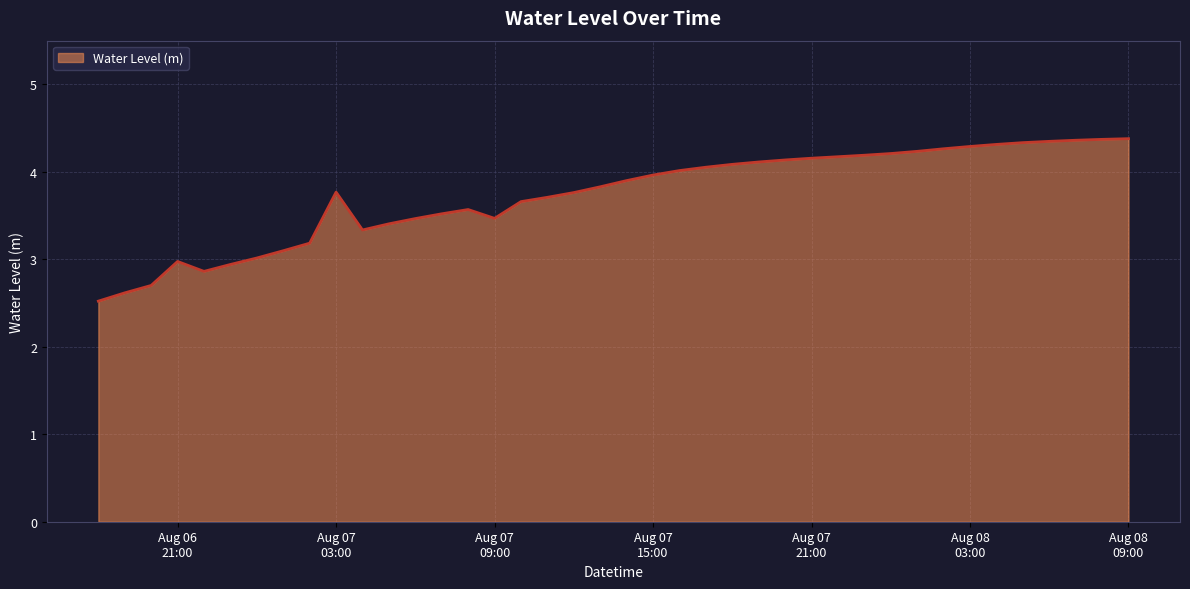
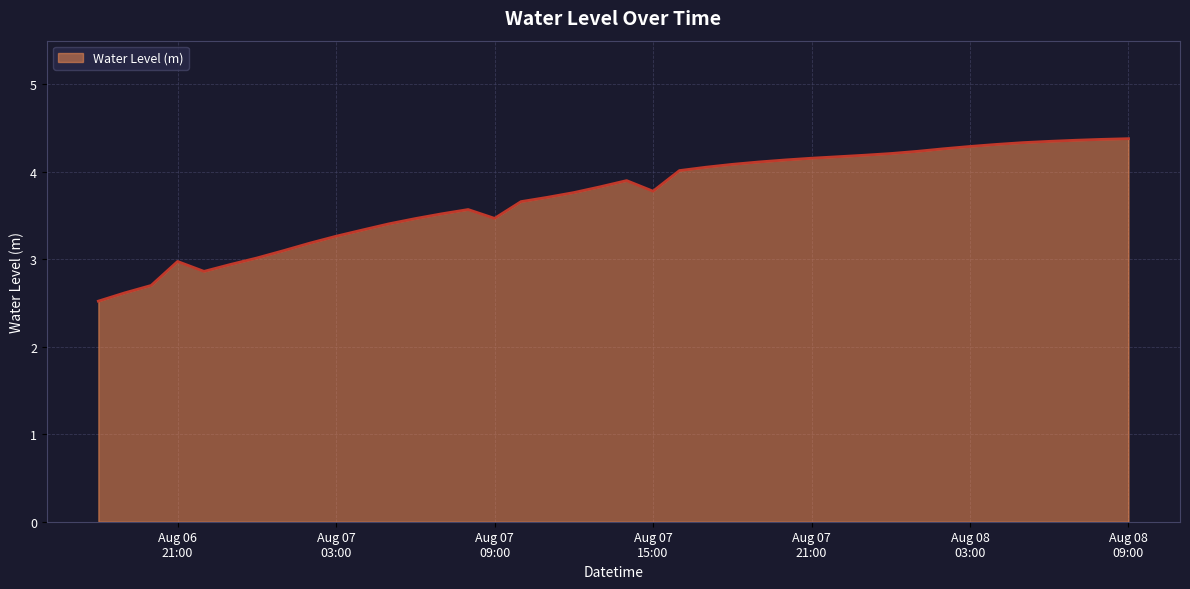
  {
    "Aug 06 21:00": 3.0,
-   "Aug 07 03:00": 3.8,
+   "Aug 07 03:00": 3.3,
    "Aug 07 09:00": 3.5,
-   "Aug 07 15:00": 4.0,
+   "Aug 07 15:00": 3.8,
    "Aug 07 21:00": 4.2,
    "Aug 08 03:00": 4.3,
    "Aug 08 09:00": 4.4
  }
